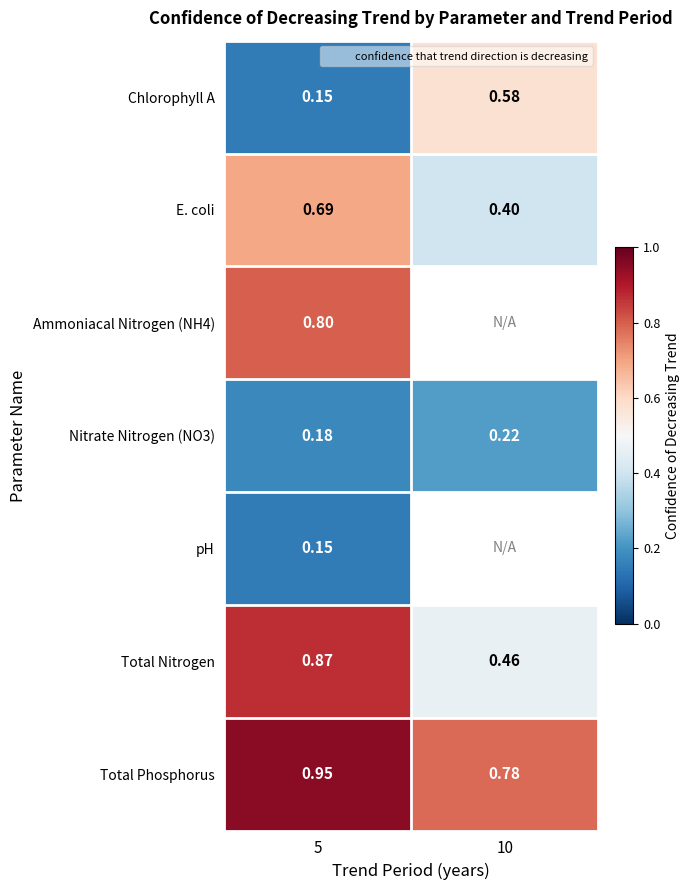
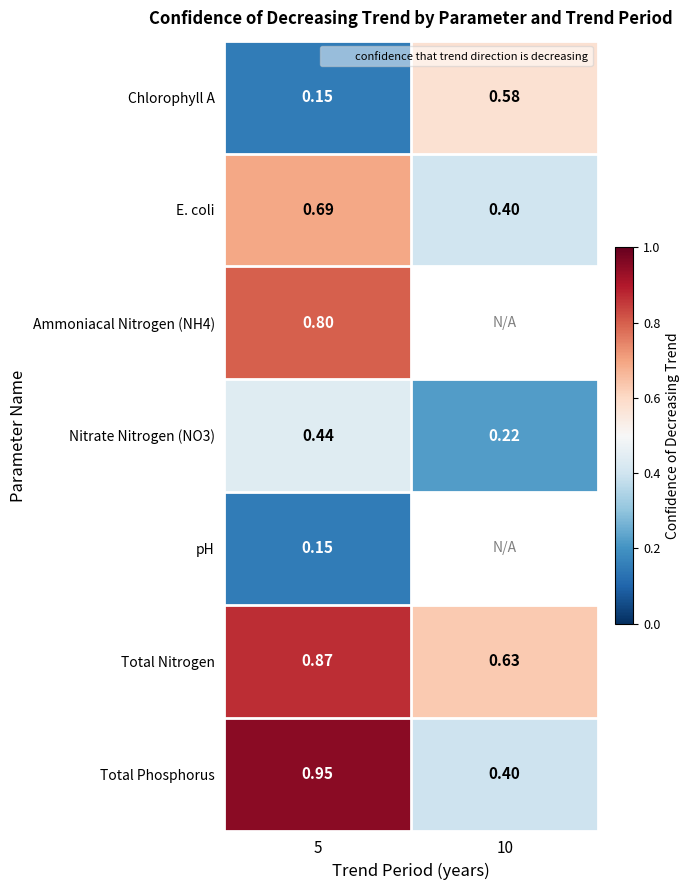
  {
    "Chlorophyll A": {
      "5": 0.15,
      "10": 0.58
    },
    "E. coli": {
      "5": 0.69,
      "10": 0.40
    },
    "Ammoniacal Nitrogen (NH4)": {
      "5": 0.80
    },
    "Nitrate Nitrogen (NO3)": {
-     "5": 0.18,
+     "5": 0.44,
      "10": 0.22
    },
    "pH": {
      "5": 0.15
    },
    "Total Nitrogen": {
      "5": 0.87,
-     "10": 0.46
+     "10": 0.63
    },
    "Total Phosphorus": {
      "5": 0.95,
-     "10": 0.78
+     "10": 0.40
    }
  }
